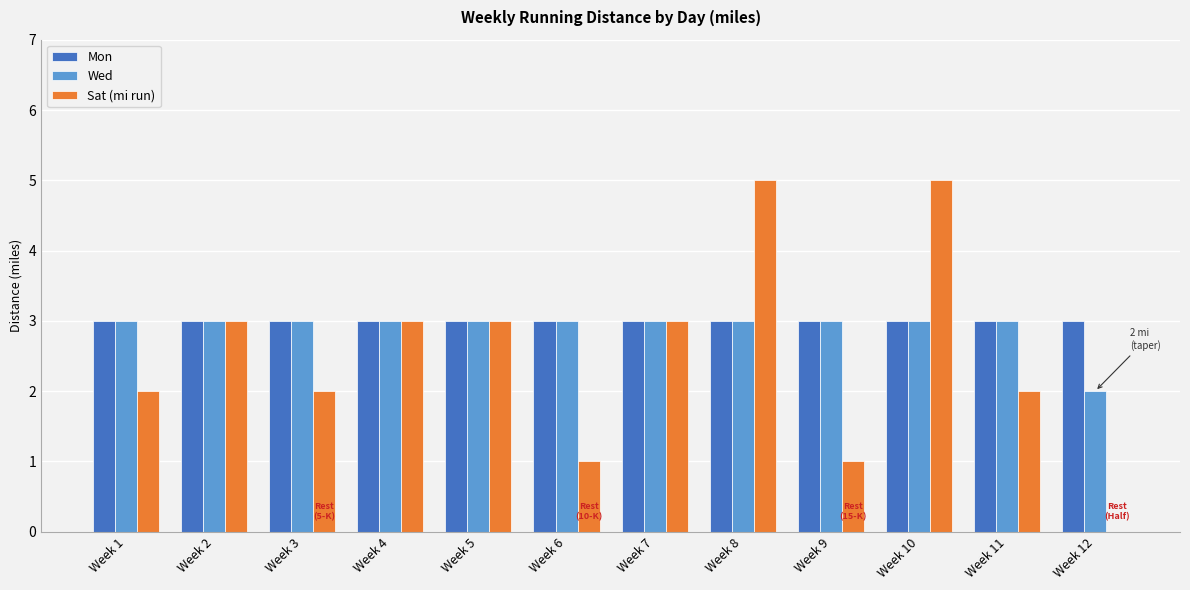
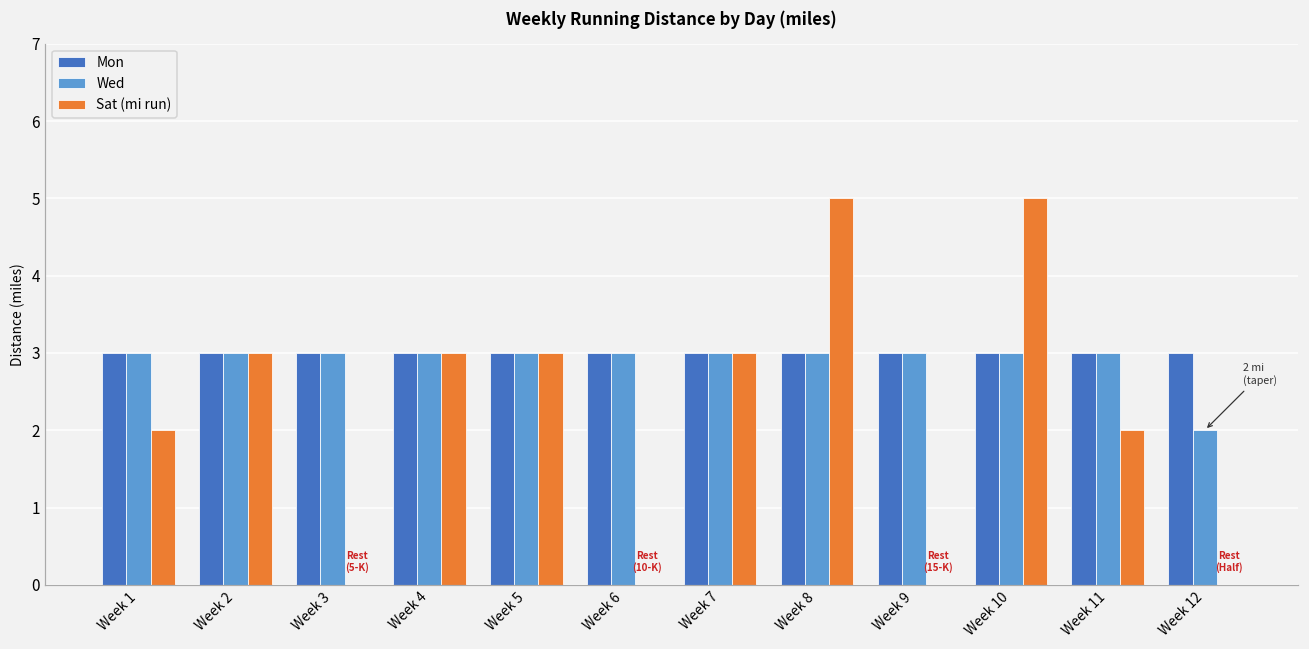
  {
    "Sat (mi run)": {
      "Week 1": 2,
      "Week 2": 3,
-     "Week 3": 2,
+     "Week 3": 0,
      "Week 4": 3,
      "Week 5": 3,
-     "Week 6": 1,
+     "Week 6": 0,
      "Week 7": 3,
      "Week 8": 5,
-     "Week 9": 1,
+     "Week 9": 0,
      "Week 10": 5,
      "Week 11": 2,
      "Week 12": 0
    }
  }
